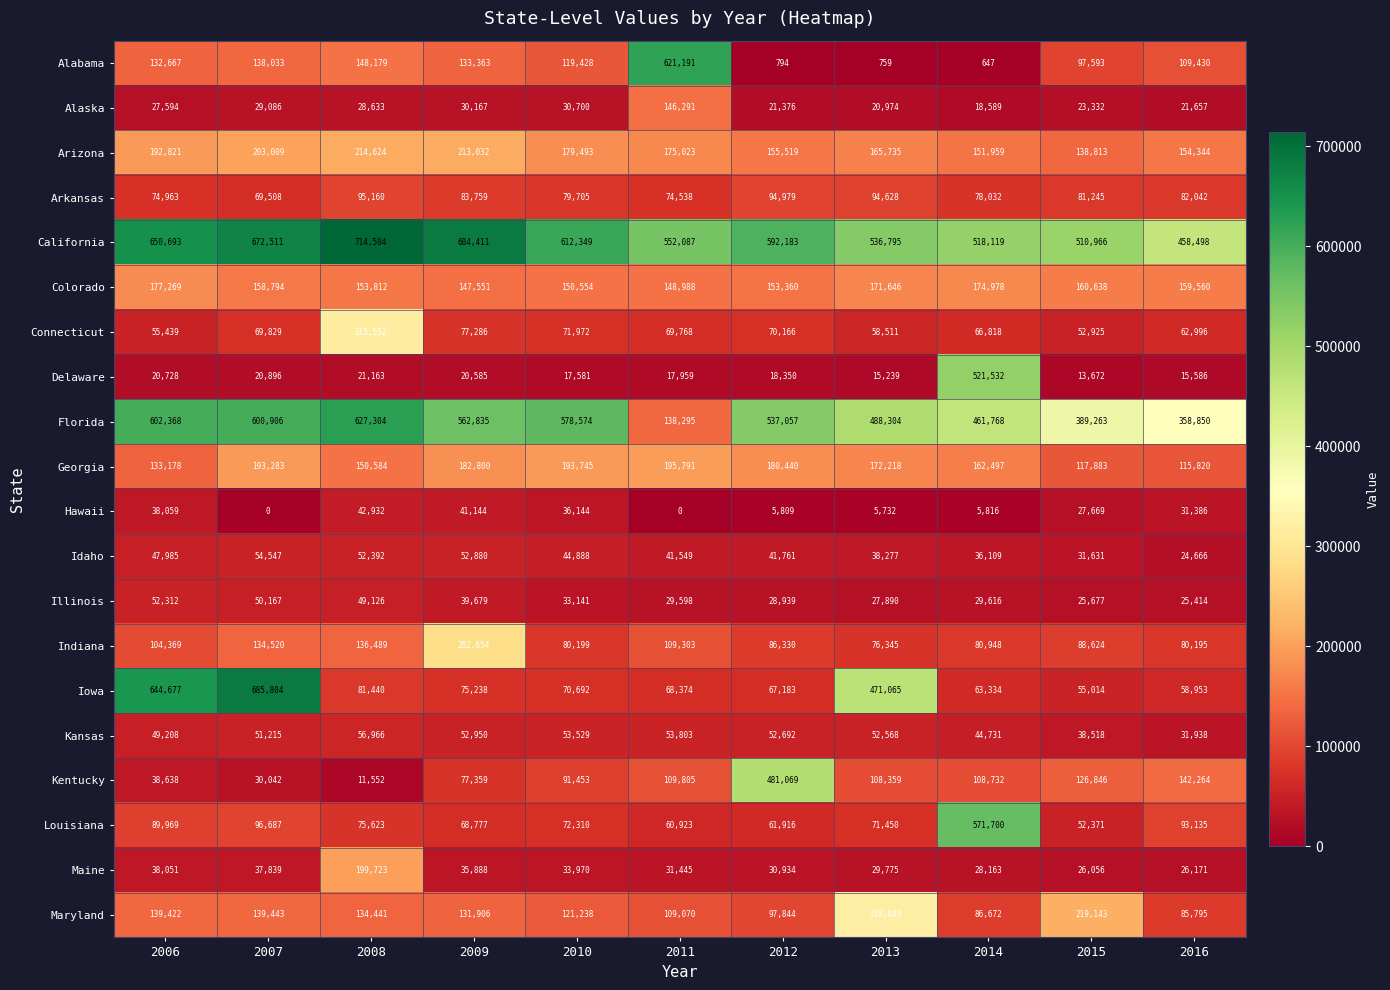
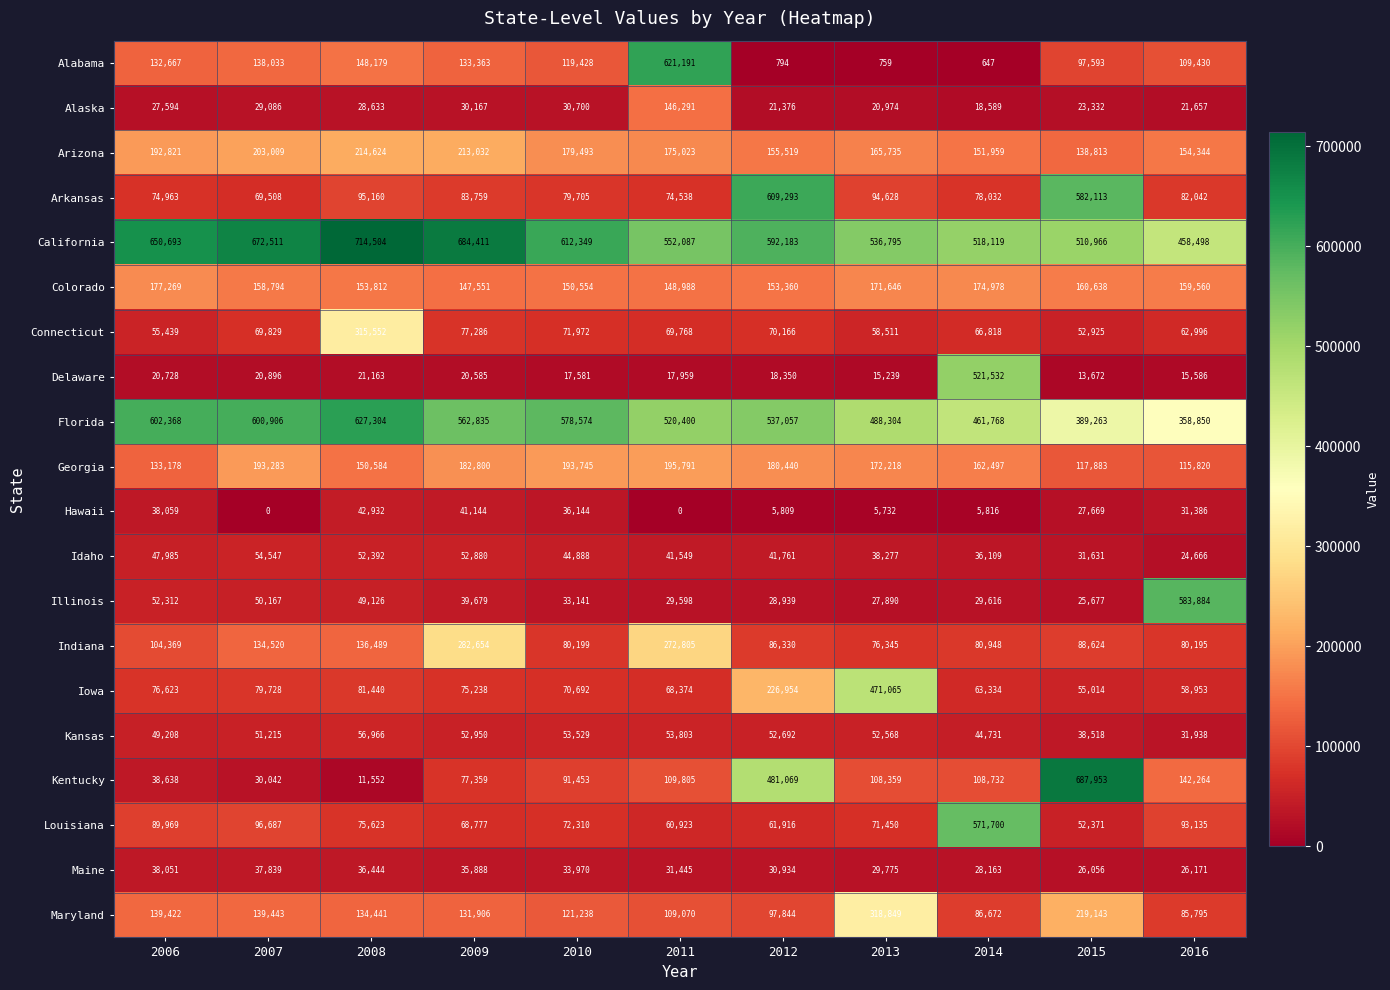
  {
    "Arkansas": {
      "2006": "74,963",
      "2007": "69,508",
      "2008": "95,160",
      "2009": "83,759",
      "2010": "79,705",
      "2011": "74,538",
-     "2012": "94,979",
+     "2012": "609,293",
      "2013": "94,628",
      "2014": "78,032",
-     "2015": "81,245",
+     "2015": "582,113",
      "2016": "82,042"
    },
    "Florida": {
      "2006": "602,368",
      "2007": "600,906",
      "2008": "627,304",
      "2009": "562,835",
      "2010": "578,574",
-     "2011": "138,295",
+     "2011": "520,400",
      "2012": "537,057",
      "2013": "488,304",
      "2014": "461,768",
      "2015": "389,263",
      "2016": "358,850"
    },
    "Illinois": {
      "2006": "52,312",
      "2007": "50,167",
      "2008": "49,126",
      "2009": "39,679",
      "2010": "33,141",
      "2011": "29,598",
      "2012": "28,939",
      "2013": "27,890",
      "2014": "29,616",
      "2015": "25,677",
-     "2016": "25,414"
+     "2016": "583,884"
    },
    "Indiana": {
      "2006": "104,369",
      "2007": "134,520",
      "2008": "136,489",
      "2009": "282,654",
      "2010": "80,199",
-     "2011": "109,303",
+     "2011": "272,805",
      "2012": "86,330",
      "2013": "76,345",
      "2014": "80,948",
      "2015": "88,624",
      "2016": "80,195"
    },
    "Iowa": {
-     "2006": "644,677",
-     "2007": "685,804",
+     "2006": "76,623",
+     "2007": "79,728",
      "2008": "81,440",
      "2009": "75,238",
      "2010": "70,692",
      "2011": "68,374",
-     "2012": "67,183",
+     "2012": "226,954",
      "2013": "471,065",
      "2014": "63,334",
      "2015": "55,014",
      "2016": "58,953"
    },
    "Kentucky": {
      "2006": "38,638",
      "2007": "30,042",
      "2008": "11,552",
      "2009": "77,359",
      "2010": "91,453",
      "2011": "109,805",
      "2012": "481,069",
      "2013": "108,359",
      "2014": "108,732",
-     "2015": "126,846",
+     "2015": "687,953",
      "2016": "142,264"
    },
    "Maine": {
      "2006": "38,051",
      "2007": "37,839",
-     "2008": "199,723",
+     "2008": "36,444",
      "2009": "35,888",
      "2010": "33,970",
      "2011": "31,445",
      "2012": "30,934",
      "2013": "29,775",
      "2014": "28,163",
      "2015": "26,056",
      "2016": "26,171"
    }
  }
